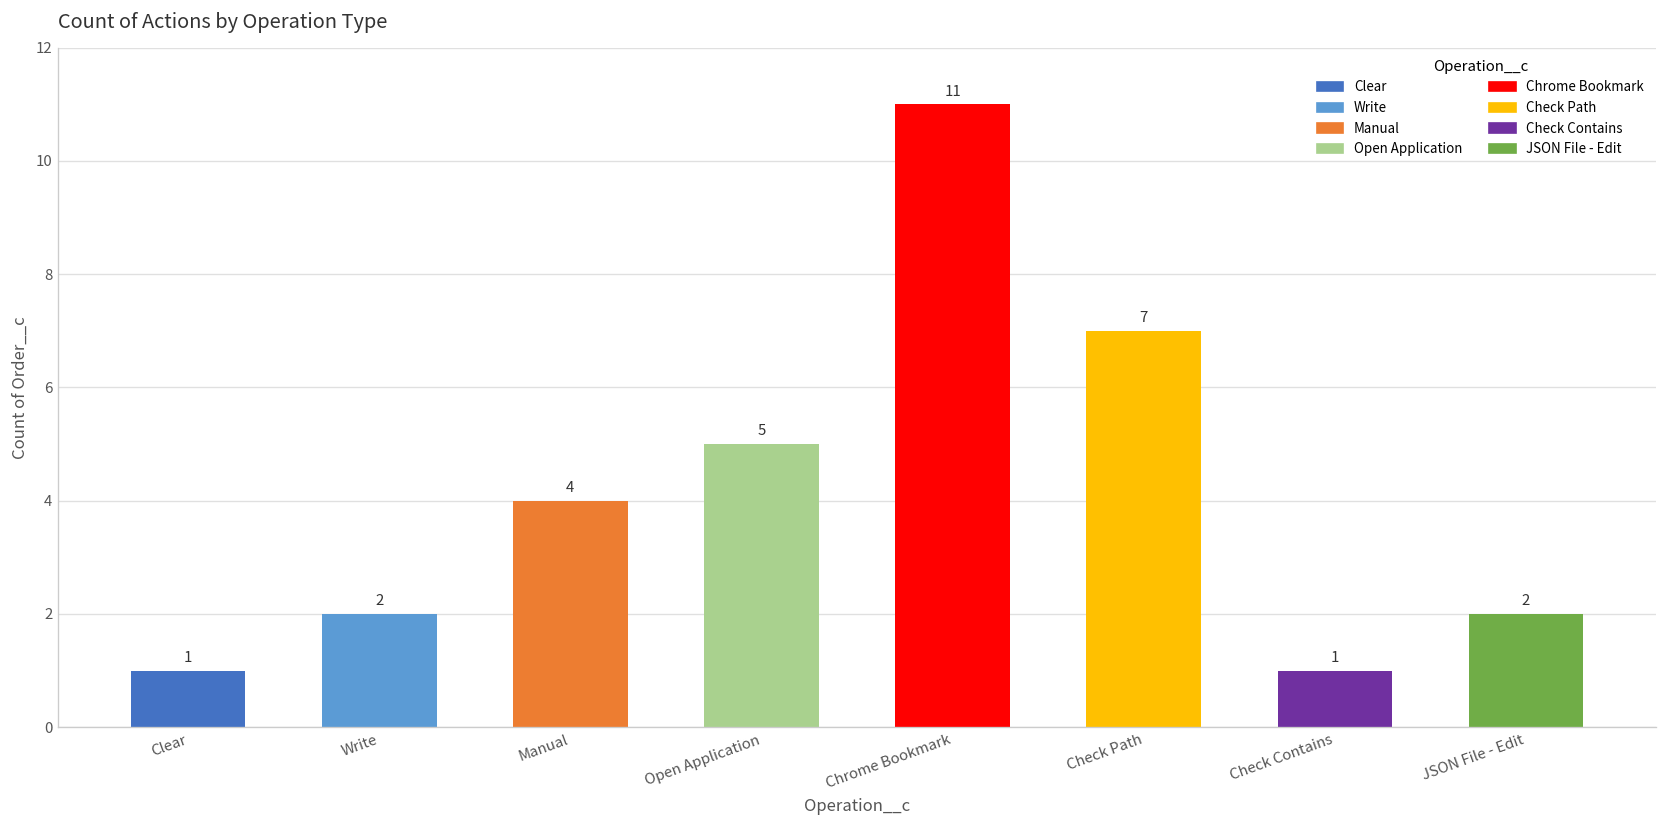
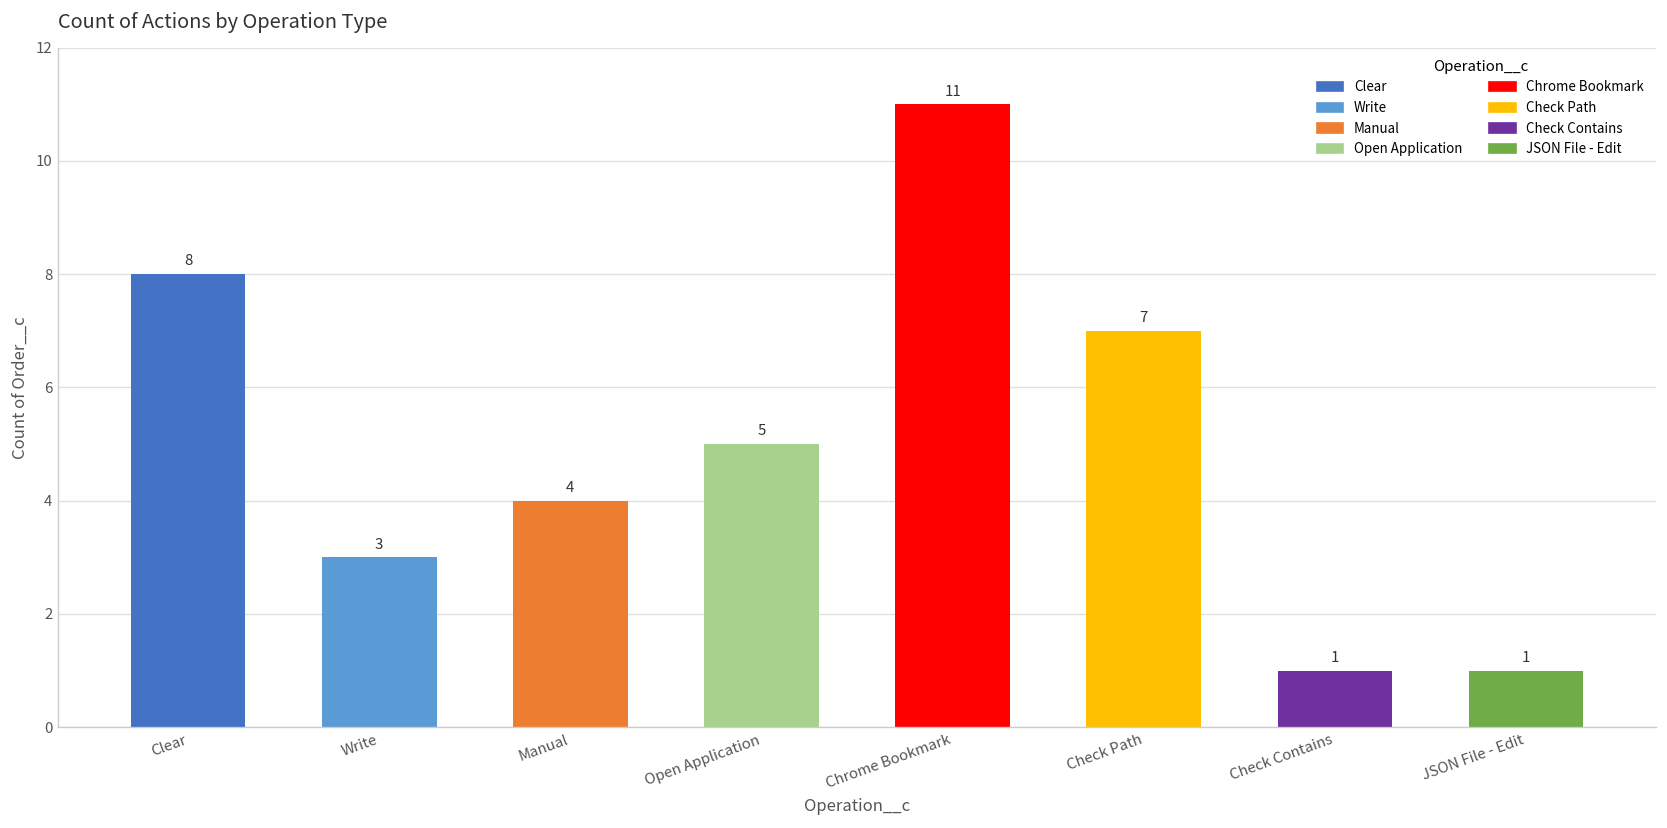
  {
-   "Clear": 1,
-   "Write": 2,
+   "Clear": 8,
+   "Write": 3,
    "Manual": 4,
    "Open Application": 5,
    "Chrome Bookmark": 11,
    "Check Path": 7,
    "Check Contains": 1,
-   "JSON File - Edit": 2
+   "JSON File - Edit": 1
  }
